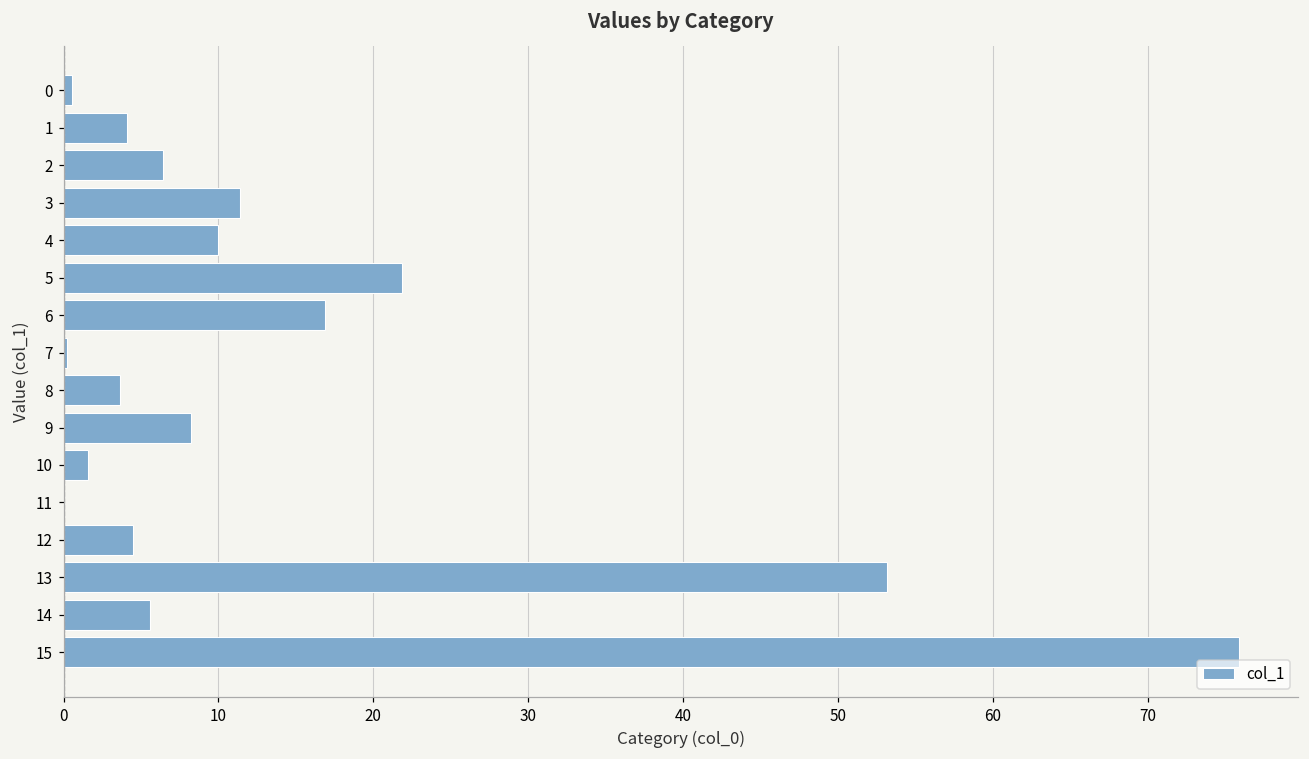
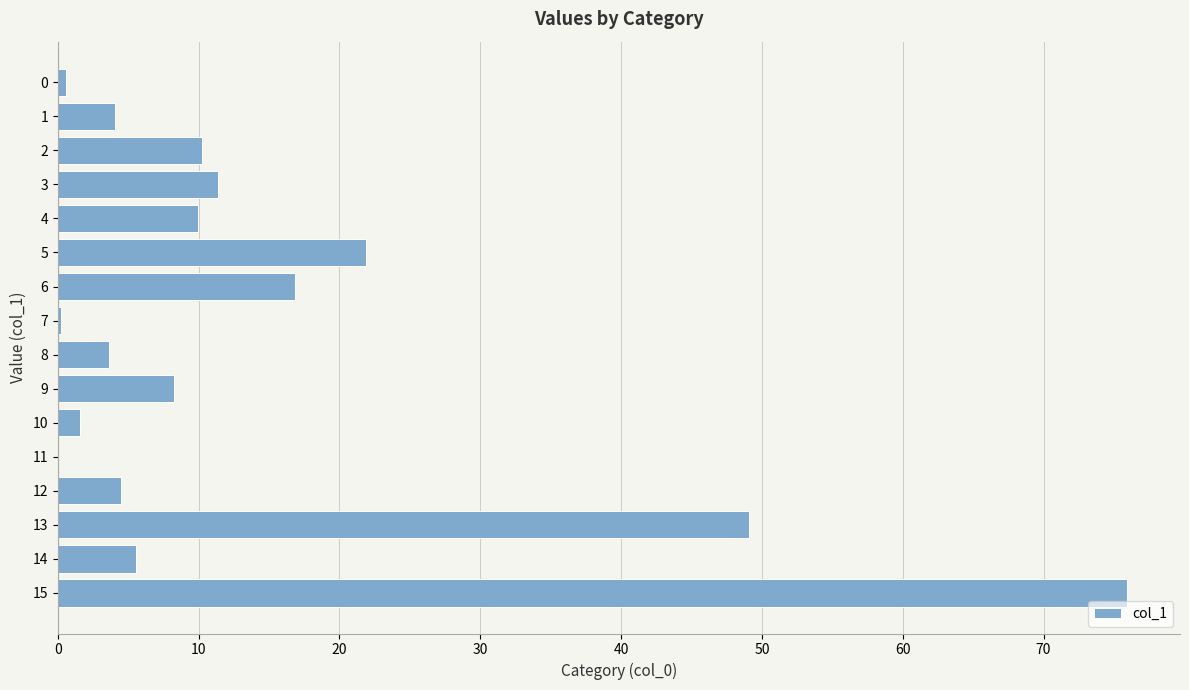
  {
    "0": 0.6,
    "1": 4.1,
-   "2": 6.4,
+   "2": 10.2,
    "3": 11.4,
    "4": 10.0,
    "5": 21.9,
    "6": 16.9,
    "7": 0.2,
    "8": 3.6,
    "9": 8.2,
    "10": 1.6,
    "12": 4.5,
-   "13": 53.1,
+   "13": 49.1,
    "14": 5.6,
    "15": 75.9
  }
